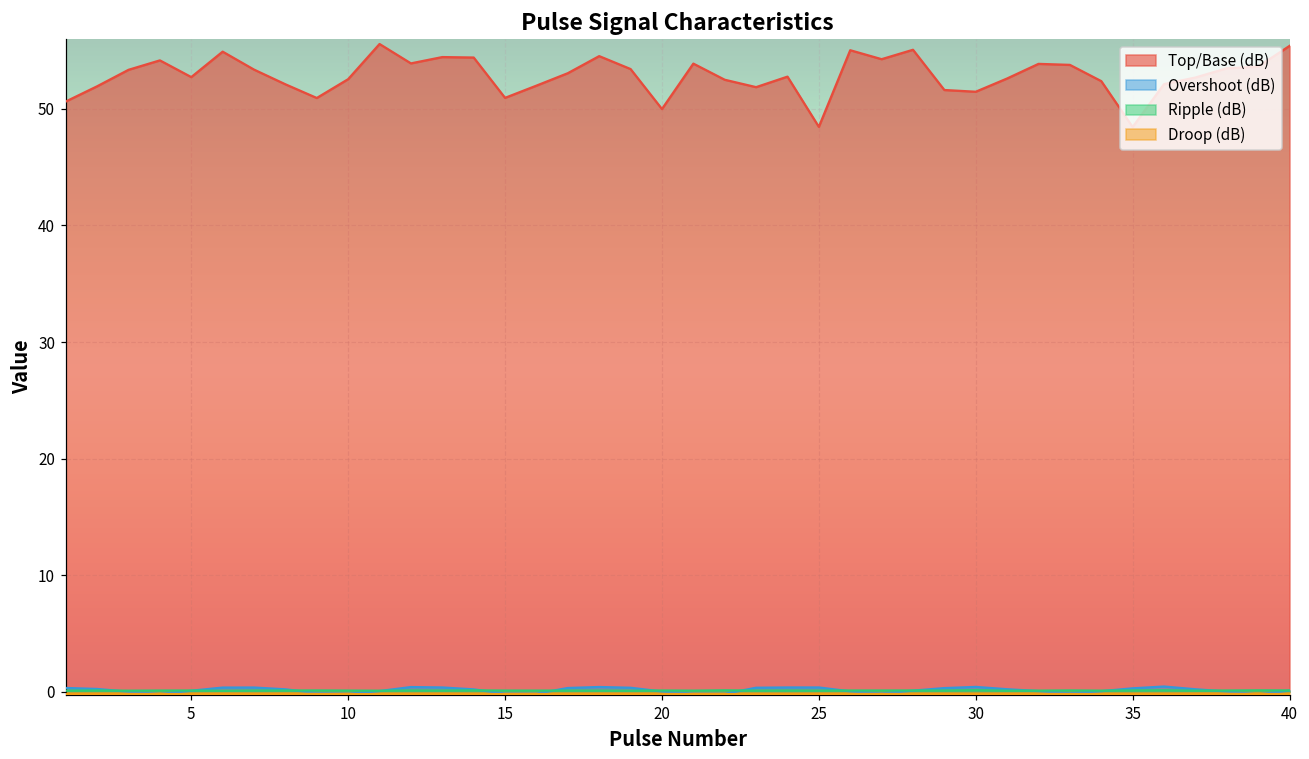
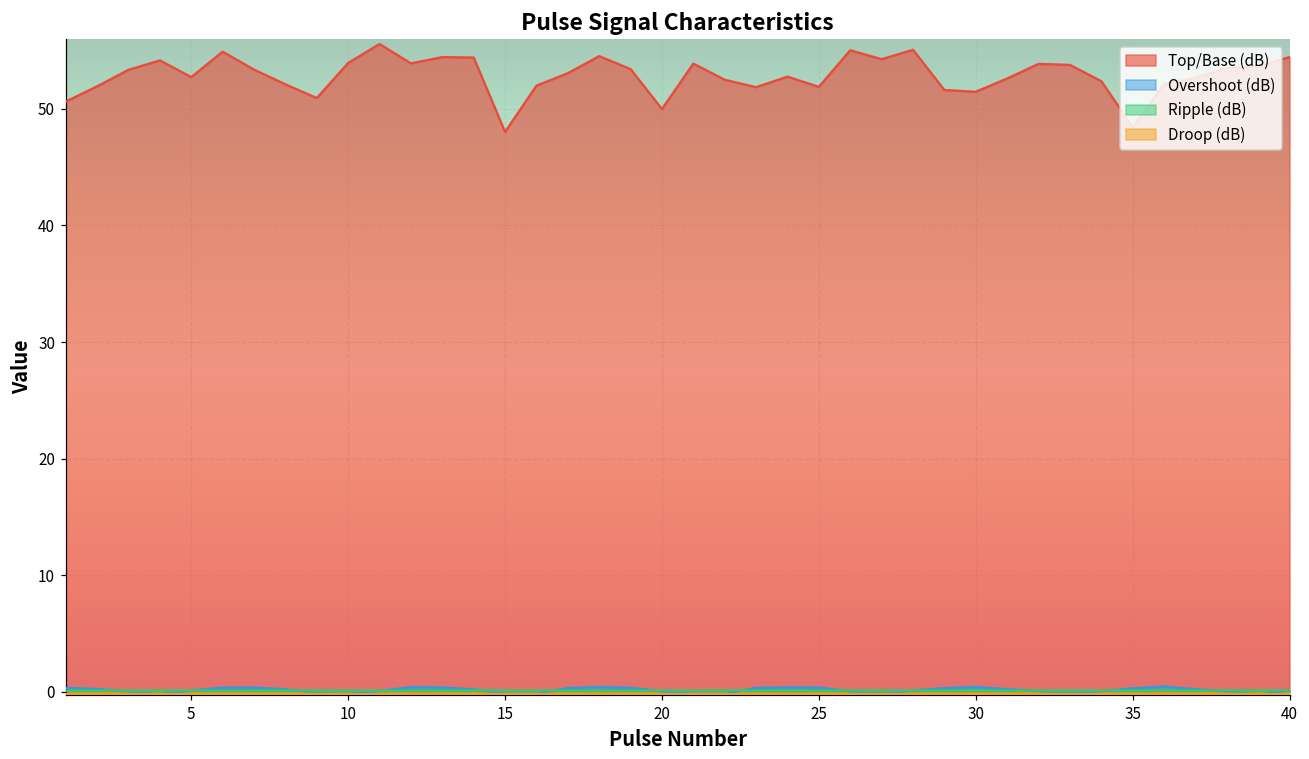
  {
    "Top/Base (dB)": {
      "5": 52.7,
-     "10": 52.5,
-     "15": 50.9,
+     "10": 53.9,
+     "15": 48.0,
      "20": 50.0,
-     "25": 48.5,
+     "25": 51.9,
      "30": 51.5,
-     "40": 55.4
+     "40": 54.4
    }
  }
